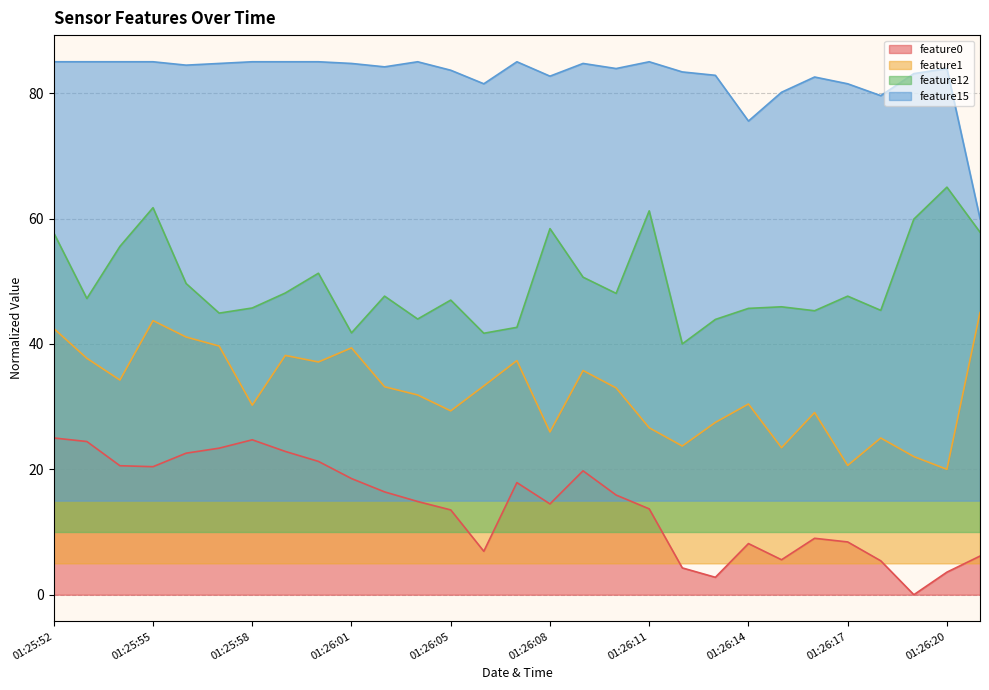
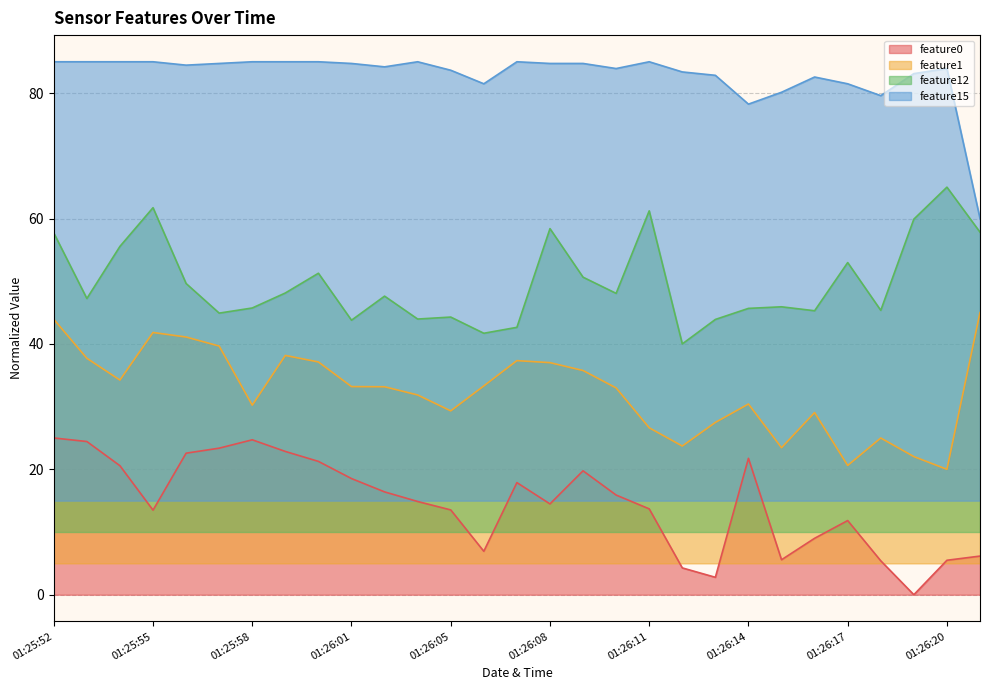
  {
    "feature0": {
      "01:25:52": 25,
-     "01:25:55": 20,
+     "01:25:55": 13,
      "01:25:58": 25,
      "01:26:01": 19,
      "01:26:05": 14,
      "01:26:08": 14,
      "01:26:11": 14,
-     "01:26:14": 8,
-     "01:26:17": 8,
-     "01:26:20": 4
+     "01:26:14": 22,
+     "01:26:17": 12,
+     "01:26:20": 5
    },
    "feature1": {
-     "01:25:52": 42,
-     "01:25:55": 44,
+     "01:25:52": 44,
+     "01:25:55": 42,
      "01:25:58": 30,
-     "01:26:01": 39,
+     "01:26:01": 33,
      "01:26:05": 29,
-     "01:26:08": 26,
+     "01:26:08": 37,
      "01:26:11": 27,
      "01:26:14": 30,
      "01:26:17": 21,
      "01:26:20": 20
    },
    "feature12": {
      "01:25:52": 58,
      "01:25:55": 62,
      "01:25:58": 46,
-     "01:26:01": 42,
-     "01:26:05": 47,
+     "01:26:01": 44,
+     "01:26:05": 44,
      "01:26:08": 58,
      "01:26:11": 61,
      "01:26:14": 46,
-     "01:26:17": 48,
+     "01:26:17": 53,
      "01:26:20": 65
    },
    "feature15": {
      "01:25:52": 85,
      "01:25:55": 85,
      "01:25:58": 85,
      "01:26:01": 85,
      "01:26:05": 84,
-     "01:26:08": 83,
+     "01:26:08": 85,
      "01:26:11": 85,
-     "01:26:14": 76,
+     "01:26:14": 78,
      "01:26:17": 81
    }
  }
